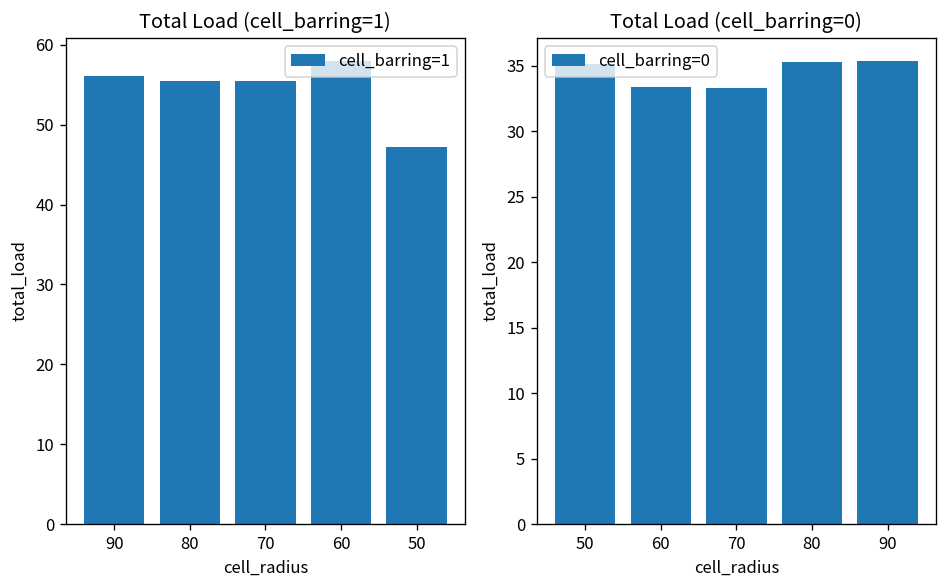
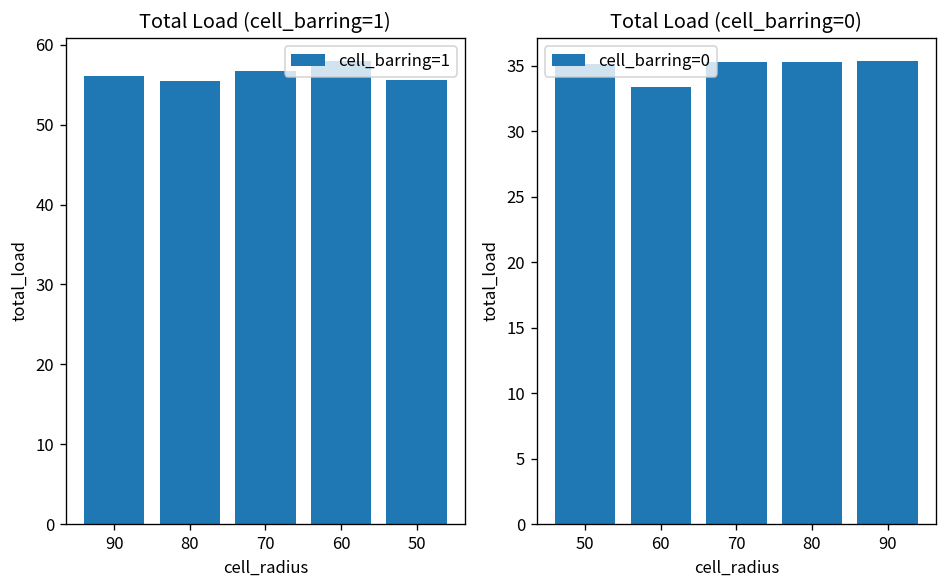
  {
    "Total Load (cell_barring=1)": {
      "90": 56,
      "80": 55,
-     "70": 55,
+     "70": 57,
      "60": 58,
-     "50": 47
+     "50": 56
    },
    "Total Load (cell_barring=0)": {
      "60": 33.4,
-     "70": 33.3,
+     "70": 35.3,
      "80": 35.3,
      "90": 35.4
    }
  }
